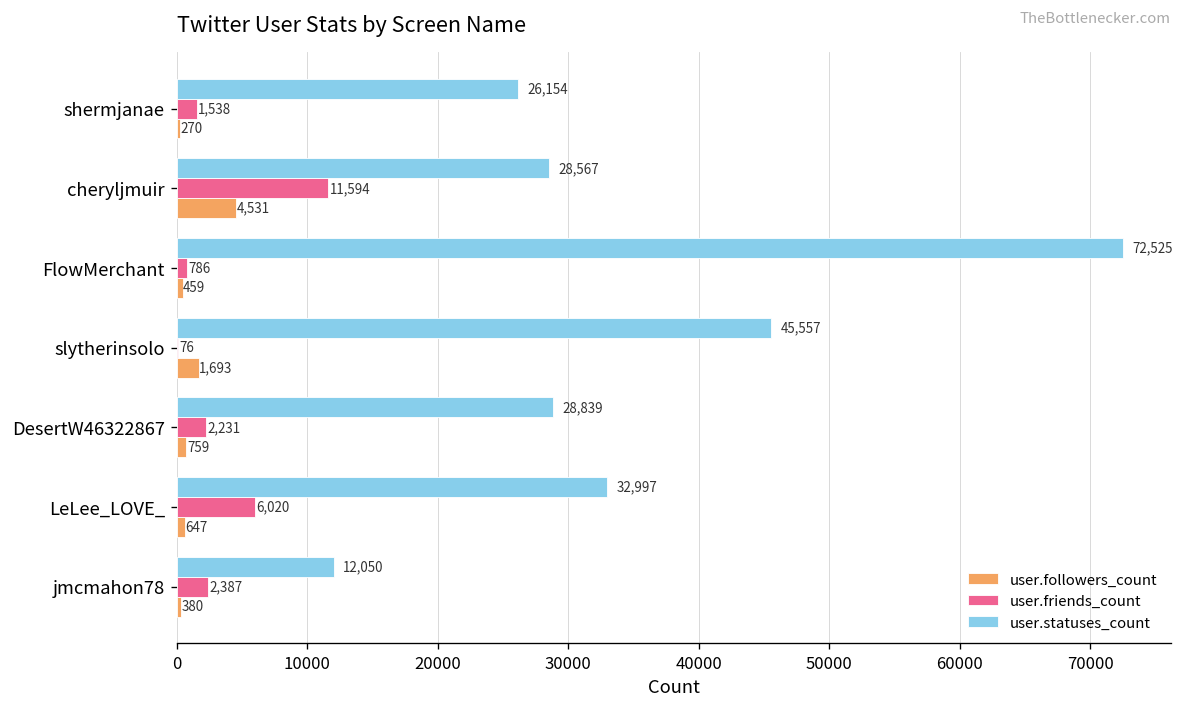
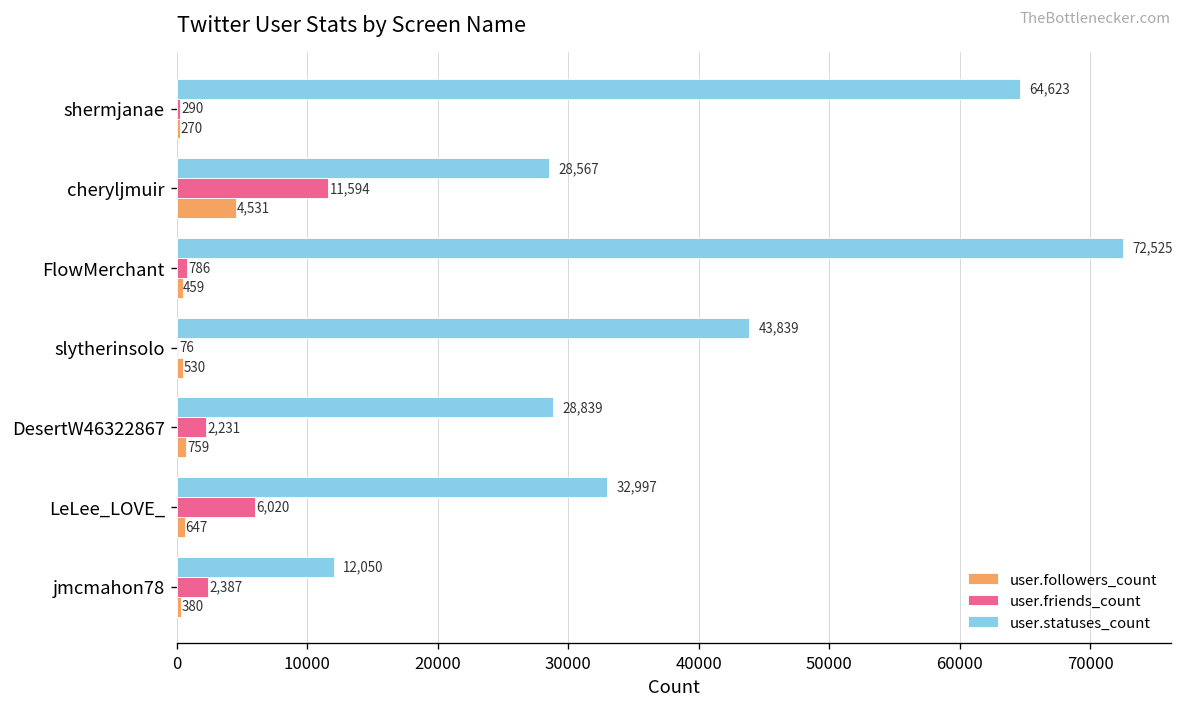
  {
    "user.followers_count": {
      "shermjanae": "270",
      "cheryljmuir": "4,531",
      "FlowMerchant": "459",
-     "slytherinsolo": "1,693",
+     "slytherinsolo": "530",
      "DesertW46322867": "759",
      "LeLee_LOVE_": "647",
      "jmcmahon78": "380"
    },
    "user.friends_count": {
-     "shermjanae": "1,538",
+     "shermjanae": "290",
      "cheryljmuir": "11,594",
      "FlowMerchant": "786",
      "slytherinsolo": "76",
      "DesertW46322867": "2,231",
      "LeLee_LOVE_": "6,020",
      "jmcmahon78": "2,387"
    },
    "user.statuses_count": {
-     "shermjanae": "26,154",
+     "shermjanae": "64,623",
      "cheryljmuir": "28,567",
      "FlowMerchant": "72,525",
-     "slytherinsolo": "45,557",
+     "slytherinsolo": "43,839",
      "DesertW46322867": "28,839",
      "LeLee_LOVE_": "32,997",
      "jmcmahon78": "12,050"
    }
  }
